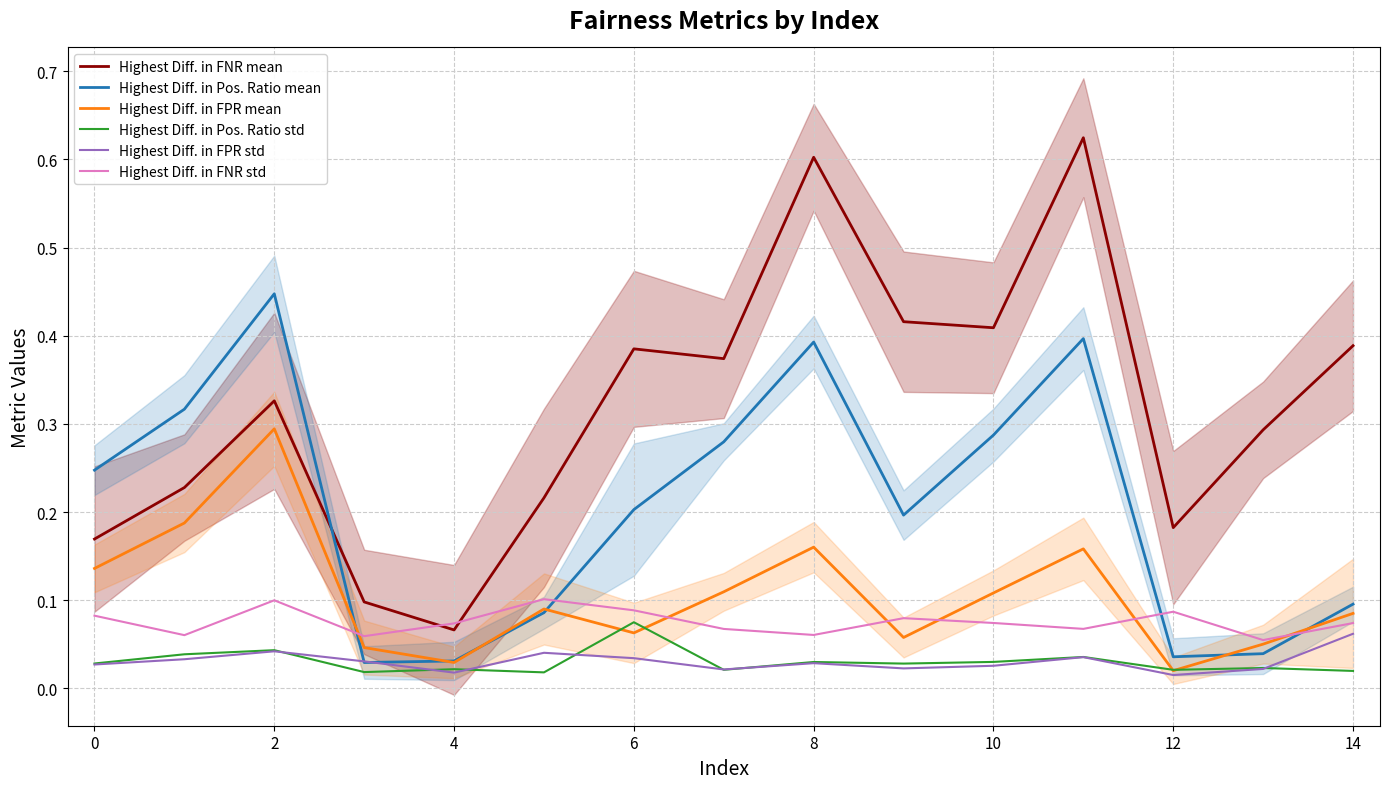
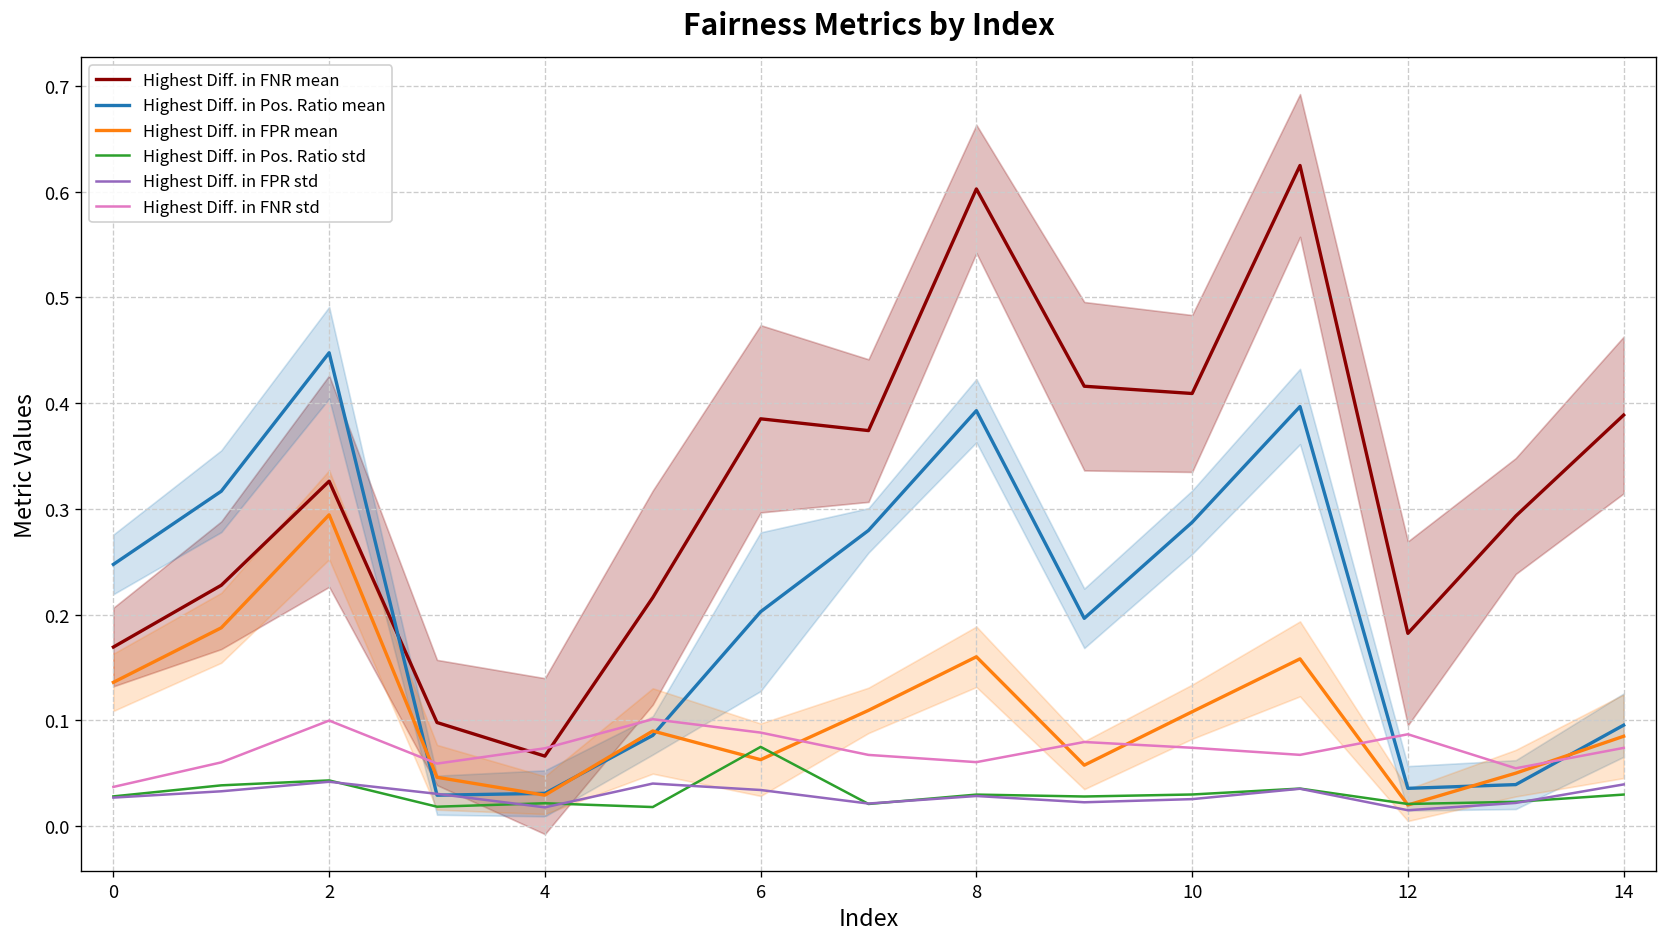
  {
    "Highest Diff. in Pos. Ratio std": {
      "4": 0.02,
      "6": 0.08,
      "10": 0.03,
-     "14": 0.02
+     "14": 0.03
    },
    "Highest Diff. in FPR std": {
      "4": 0.02,
      "6": 0.03,
      "10": 0.03,
      "12": 0.02,
-     "14": 0.06
+     "14": 0.04
    },
    "Highest Diff. in FNR std": {
-     "0": 0.08,
+     "0": 0.04,
      "2": 0.10,
      "4": 0.07,
      "6": 0.09,
      "8": 0.06,
      "10": 0.07,
      "12": 0.09,
      "14": 0.07
    }
  }
